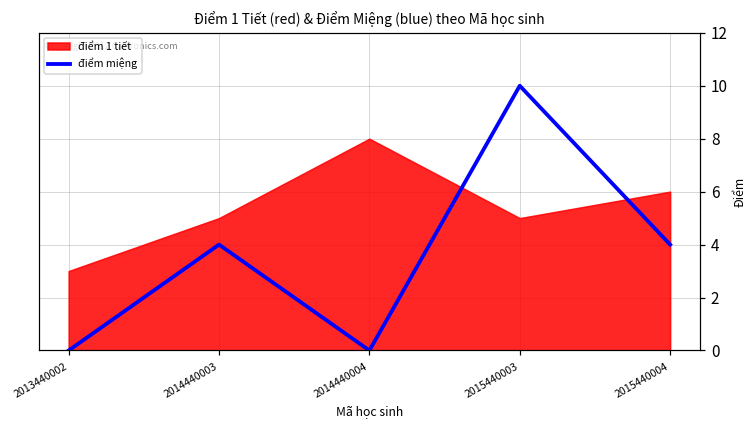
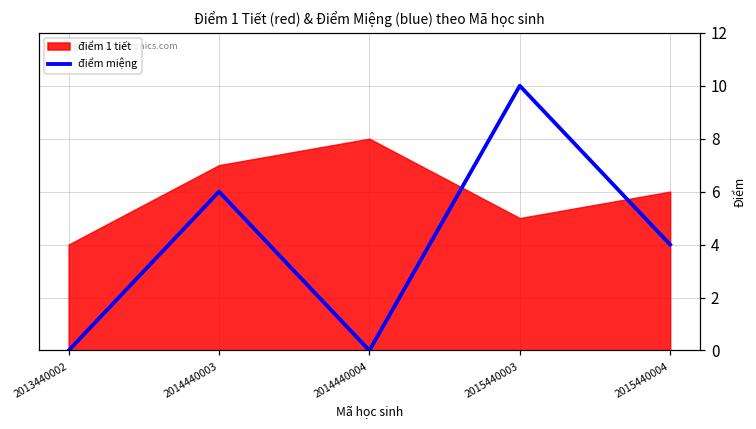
  {
    "điểm 1 tiết": {
-     "2013440002": 3,
-     "2014440003": 5,
+     "2013440002": 4,
+     "2014440003": 7,
      "2014440004": 8,
      "2015440003": 5,
      "2015440004": 6
    },
    "điểm miệng": {
      "2013440002": 0,
-     "2014440003": 4,
+     "2014440003": 6,
      "2014440004": 0,
      "2015440003": 10,
      "2015440004": 4
    }
  }
